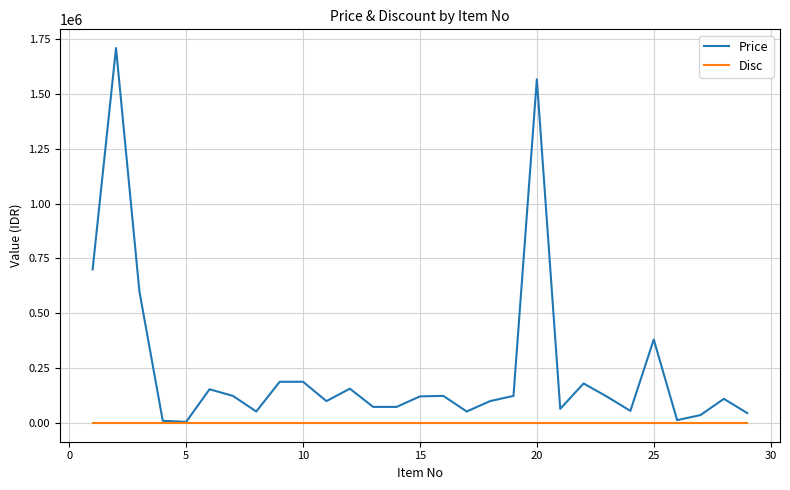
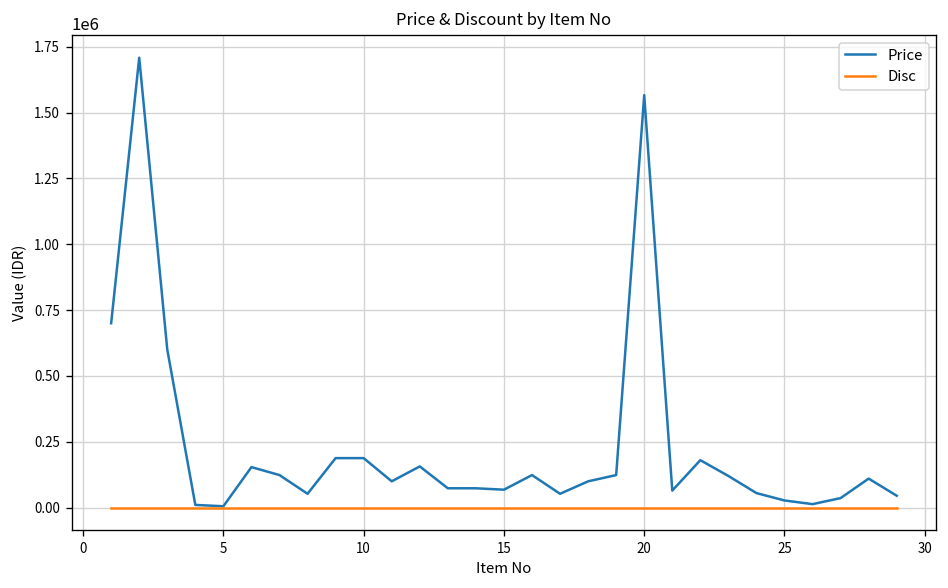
  {
    "Price": {
      "10": 190000,
-     "15": 120000,
+     "15": 70000,
      "20": 1570000,
-     "25": 380000
+     "25": 30000
    },
    "Disc": {
      "10": 0,
      "15": 0,
      "20": 0,
      "25": 0
    }
  }
